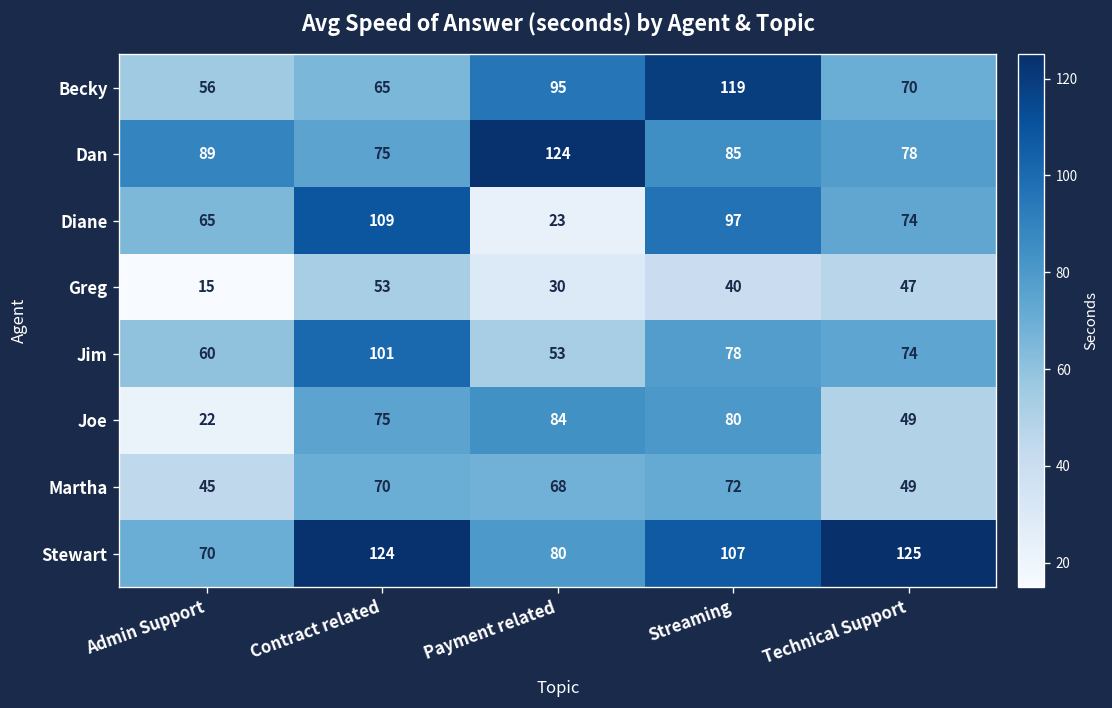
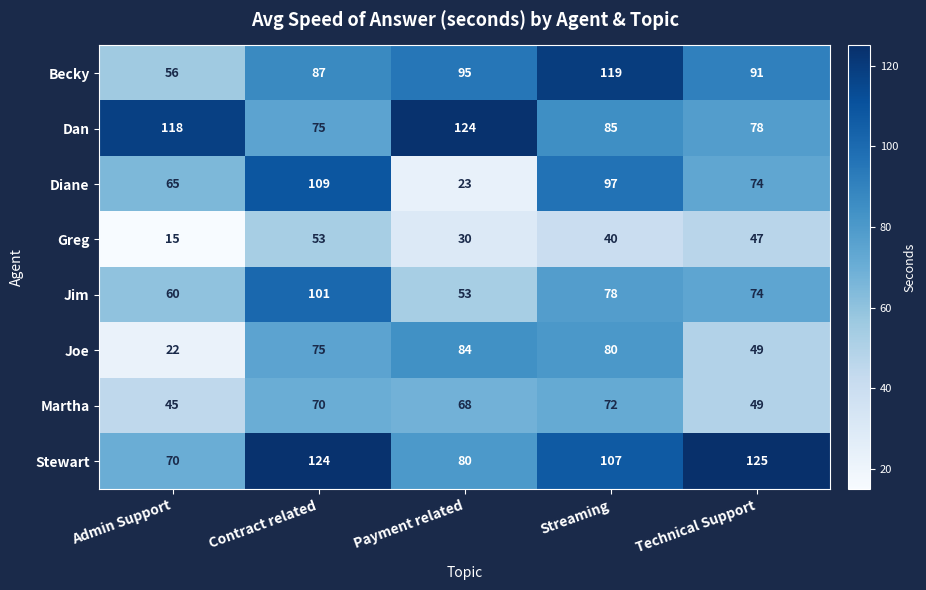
  {
    "Becky": {
      "Admin Support": 56,
-     "Contract related": 65,
+     "Contract related": 87,
      "Payment related": 95,
      "Streaming": 119,
-     "Technical Support": 70
+     "Technical Support": 91
    },
    "Dan": {
-     "Admin Support": 89,
+     "Admin Support": 118,
      "Contract related": 75,
      "Payment related": 124,
      "Streaming": 85,
      "Technical Support": 78
    },
    "Diane": {
      "Admin Support": 65,
      "Contract related": 109,
      "Payment related": 23,
      "Streaming": 97,
      "Technical Support": 74
    },
    "Greg": {
      "Admin Support": 15,
      "Contract related": 53,
      "Payment related": 30,
      "Streaming": 40,
      "Technical Support": 47
    },
    "Jim": {
      "Admin Support": 60,
      "Contract related": 101,
      "Payment related": 53,
      "Streaming": 78,
      "Technical Support": 74
    },
    "Joe": {
      "Admin Support": 22,
      "Contract related": 75,
      "Payment related": 84,
      "Streaming": 80,
      "Technical Support": 49
    },
    "Martha": {
      "Admin Support": 45,
      "Contract related": 70,
      "Payment related": 68,
      "Streaming": 72,
      "Technical Support": 49
    },
    "Stewart": {
      "Admin Support": 70,
      "Contract related": 124,
      "Payment related": 80,
      "Streaming": 107,
      "Technical Support": 125
    }
  }
